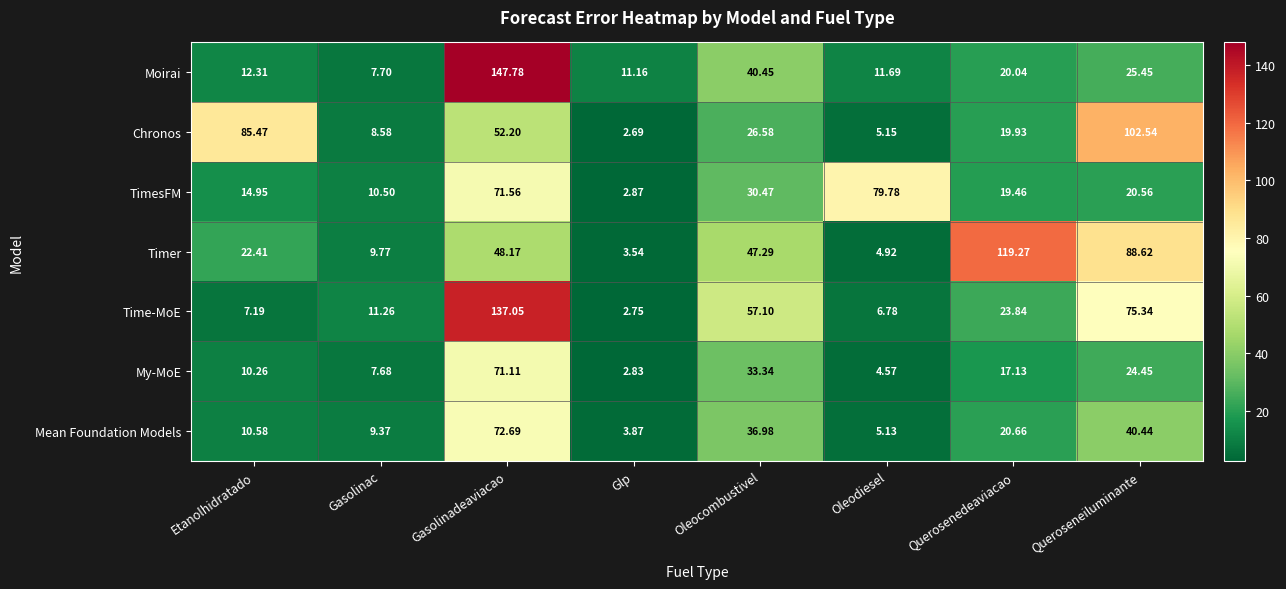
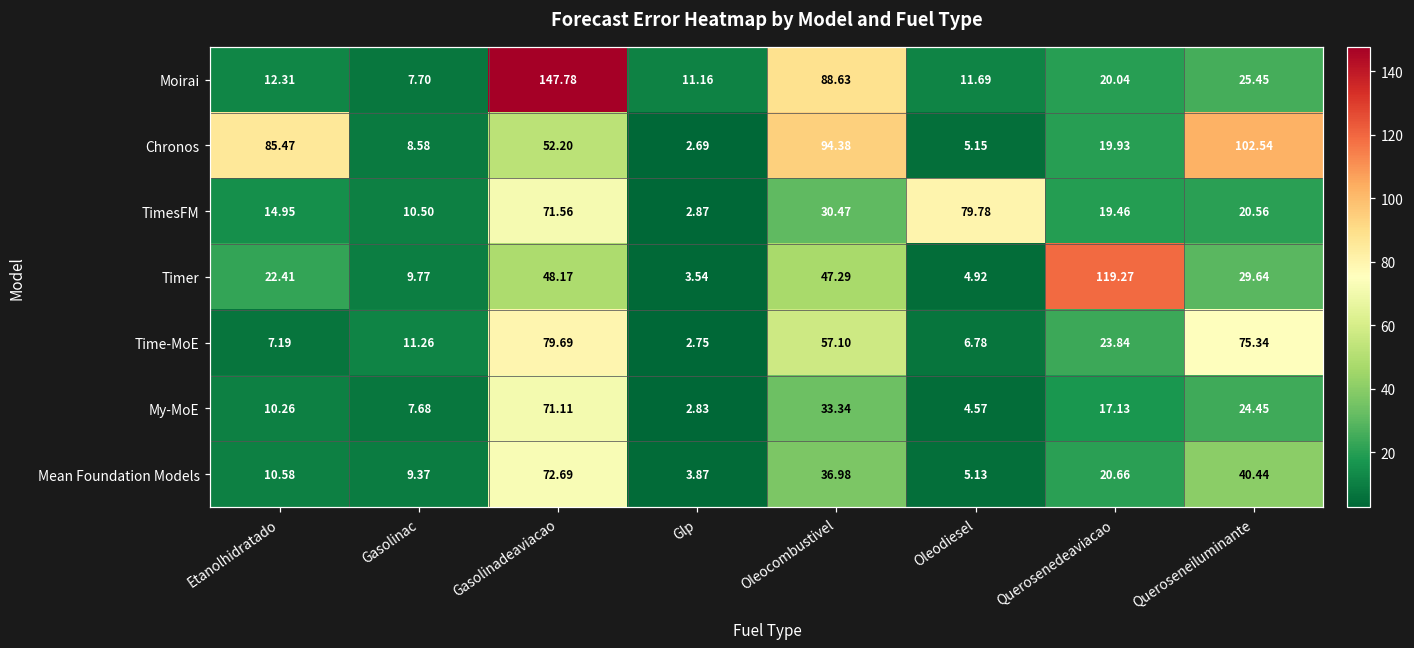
  {
    "Moirai": {
      "Etanolhidratado": 12.31,
      "Gasolinac": 7.70,
      "Gasolinadeaviacao": 147.78,
      "Glp": 11.16,
-     "Oleocombustivel": 40.45,
+     "Oleocombustivel": 88.63,
      "Oleodiesel": 11.69,
      "Querosenedeaviacao": 20.04,
      "Queroseneiluminante": 25.45
    },
    "Chronos": {
      "Etanolhidratado": 85.47,
      "Gasolinac": 8.58,
      "Gasolinadeaviacao": 52.20,
      "Glp": 2.69,
-     "Oleocombustivel": 26.58,
+     "Oleocombustivel": 94.38,
      "Oleodiesel": 5.15,
      "Querosenedeaviacao": 19.93,
      "Queroseneiluminante": 102.54
    },
    "TimesFM": {
      "Etanolhidratado": 14.95,
      "Gasolinac": 10.50,
      "Gasolinadeaviacao": 71.56,
      "Glp": 2.87,
      "Oleocombustivel": 30.47,
      "Oleodiesel": 79.78,
      "Querosenedeaviacao": 19.46,
      "Queroseneiluminante": 20.56
    },
    "Timer": {
      "Etanolhidratado": 22.41,
      "Gasolinac": 9.77,
      "Gasolinadeaviacao": 48.17,
      "Glp": 3.54,
      "Oleocombustivel": 47.29,
      "Oleodiesel": 4.92,
      "Querosenedeaviacao": 119.27,
-     "Queroseneiluminante": 88.62
+     "Queroseneiluminante": 29.64
    },
    "Time-MoE": {
      "Etanolhidratado": 7.19,
      "Gasolinac": 11.26,
-     "Gasolinadeaviacao": 137.05,
+     "Gasolinadeaviacao": 79.69,
      "Glp": 2.75,
      "Oleocombustivel": 57.10,
      "Oleodiesel": 6.78,
      "Querosenedeaviacao": 23.84,
      "Queroseneiluminante": 75.34
    },
    "My-MoE": {
      "Etanolhidratado": 10.26,
      "Gasolinac": 7.68,
      "Gasolinadeaviacao": 71.11,
      "Glp": 2.83,
      "Oleocombustivel": 33.34,
      "Oleodiesel": 4.57,
      "Querosenedeaviacao": 17.13,
      "Queroseneiluminante": 24.45
    },
    "Mean Foundation Models": {
      "Etanolhidratado": 10.58,
      "Gasolinac": 9.37,
      "Gasolinadeaviacao": 72.69,
      "Glp": 3.87,
      "Oleocombustivel": 36.98,
      "Oleodiesel": 5.13,
      "Querosenedeaviacao": 20.66,
      "Queroseneiluminante": 40.44
    }
  }
